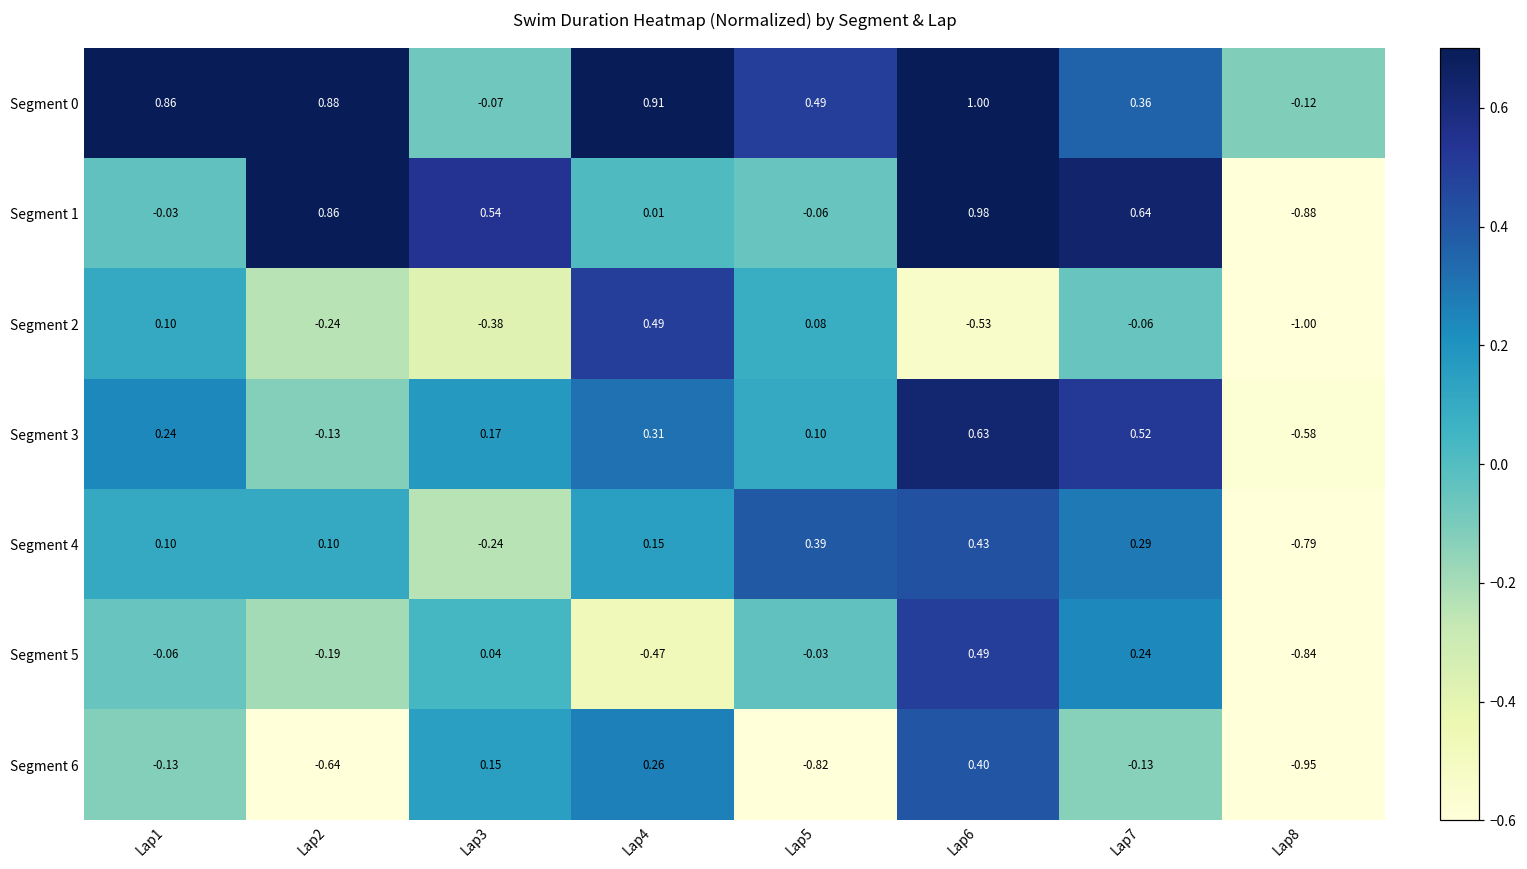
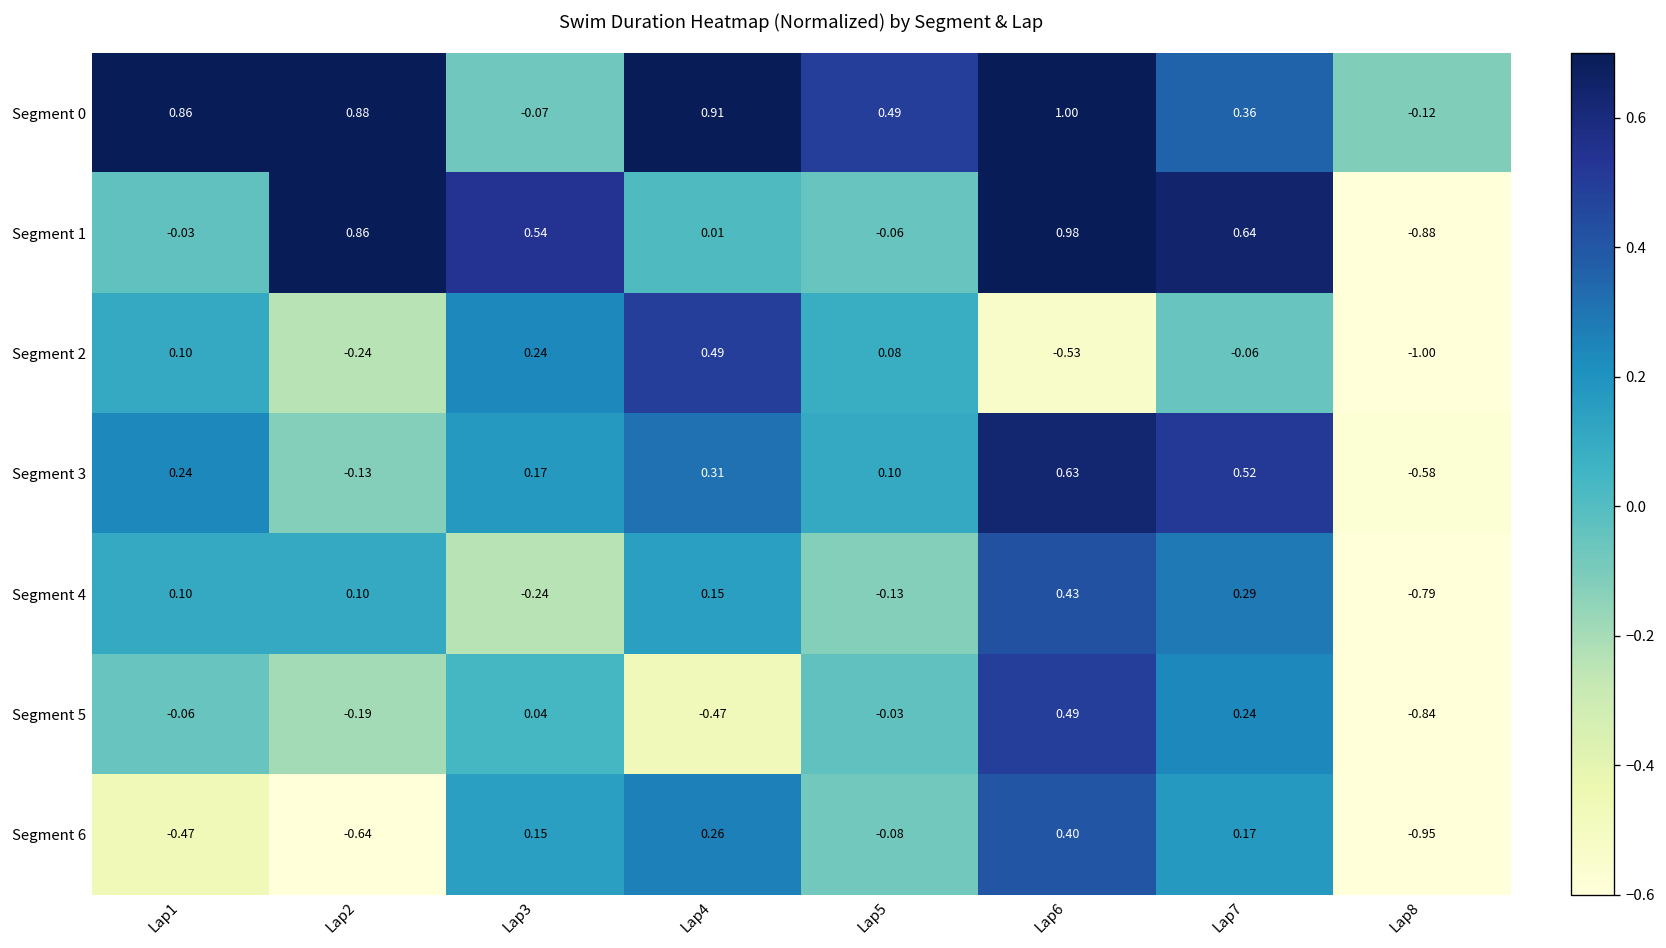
  {
    "Segment 0": {
      "Lap1": 0.86,
      "Lap2": 0.88,
      "Lap3": -0.07,
      "Lap4": 0.91,
      "Lap5": 0.49,
      "Lap6": 1.00,
      "Lap7": 0.36,
      "Lap8": -0.12
    },
    "Segment 1": {
      "Lap1": -0.03,
      "Lap2": 0.86,
      "Lap3": 0.54,
      "Lap4": 0.01,
      "Lap5": -0.06,
      "Lap6": 0.98,
      "Lap7": 0.64,
      "Lap8": -0.88
    },
    "Segment 2": {
      "Lap1": 0.10,
      "Lap2": -0.24,
-     "Lap3": -0.38,
+     "Lap3": 0.24,
      "Lap4": 0.49,
      "Lap5": 0.08,
      "Lap6": -0.53,
      "Lap7": -0.06,
      "Lap8": -1.00
    },
    "Segment 3": {
      "Lap1": 0.24,
      "Lap2": -0.13,
      "Lap3": 0.17,
      "Lap4": 0.31,
      "Lap5": 0.10,
      "Lap6": 0.63,
      "Lap7": 0.52,
      "Lap8": -0.58
    },
    "Segment 4": {
      "Lap1": 0.10,
      "Lap2": 0.10,
      "Lap3": -0.24,
      "Lap4": 0.15,
-     "Lap5": 0.39,
+     "Lap5": -0.13,
      "Lap6": 0.43,
      "Lap7": 0.29,
      "Lap8": -0.79
    },
    "Segment 5": {
      "Lap1": -0.06,
      "Lap2": -0.19,
      "Lap3": 0.04,
      "Lap4": -0.47,
      "Lap5": -0.03,
      "Lap6": 0.49,
      "Lap7": 0.24,
      "Lap8": -0.84
    },
    "Segment 6": {
-     "Lap1": -0.13,
+     "Lap1": -0.47,
      "Lap2": -0.64,
      "Lap3": 0.15,
      "Lap4": 0.26,
-     "Lap5": -0.82,
+     "Lap5": -0.08,
      "Lap6": 0.40,
-     "Lap7": -0.13,
+     "Lap7": 0.17,
      "Lap8": -0.95
    }
  }
